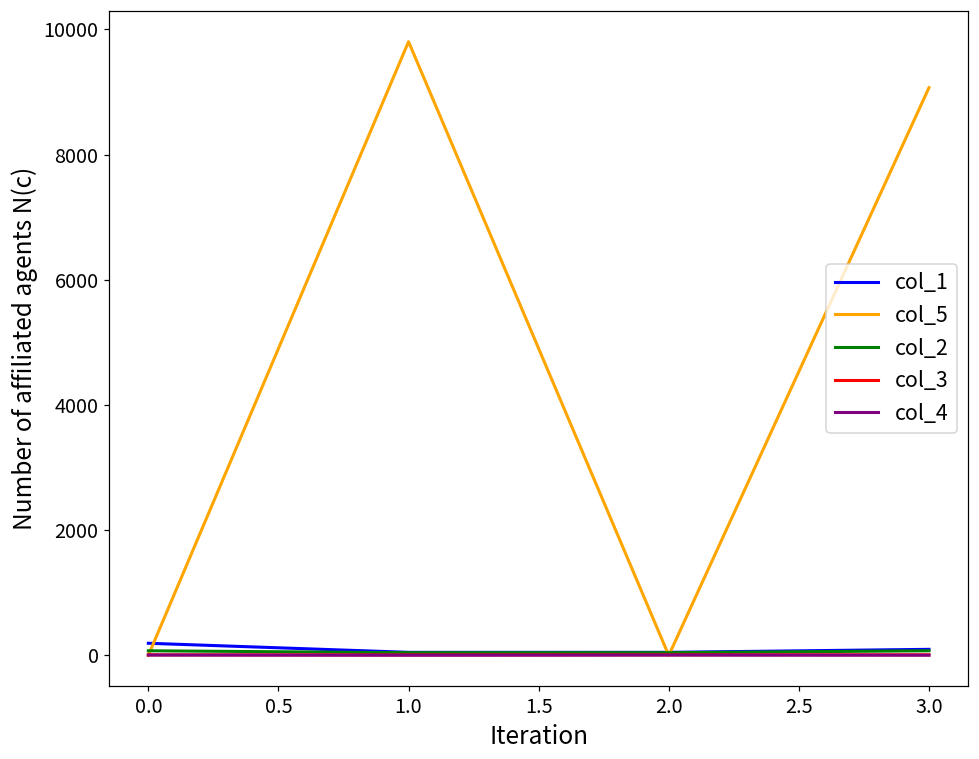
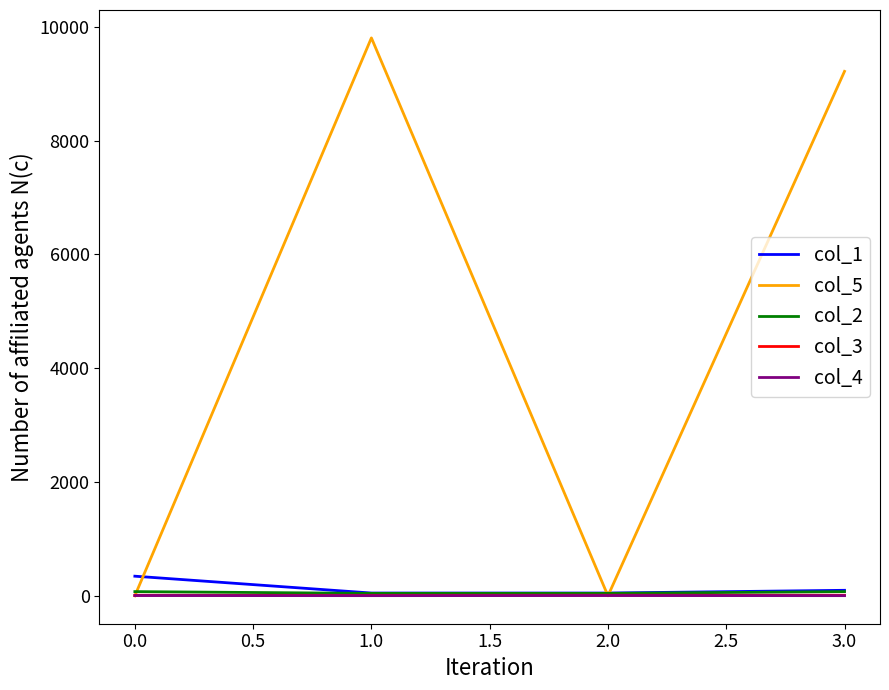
  {
    "col_1": {
-     "0.0": 200
+     "0.0": 300
    },
    "col_5": {
      "1.0": 9800,
-     "3.0": 9100
+     "3.0": 9200
    },
    "col_2": {
      "0.0": 100
    }
  }
